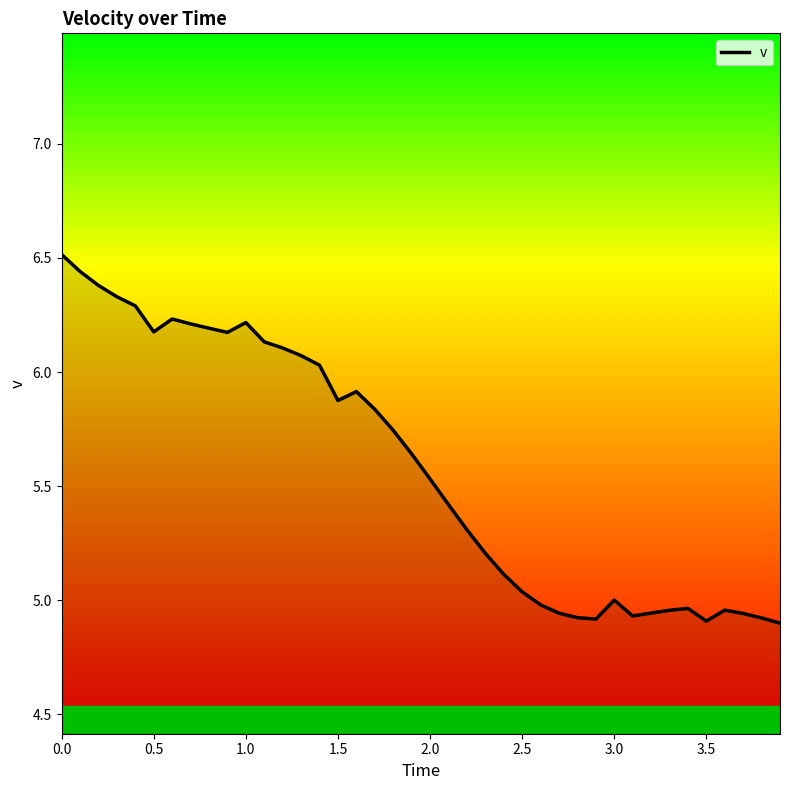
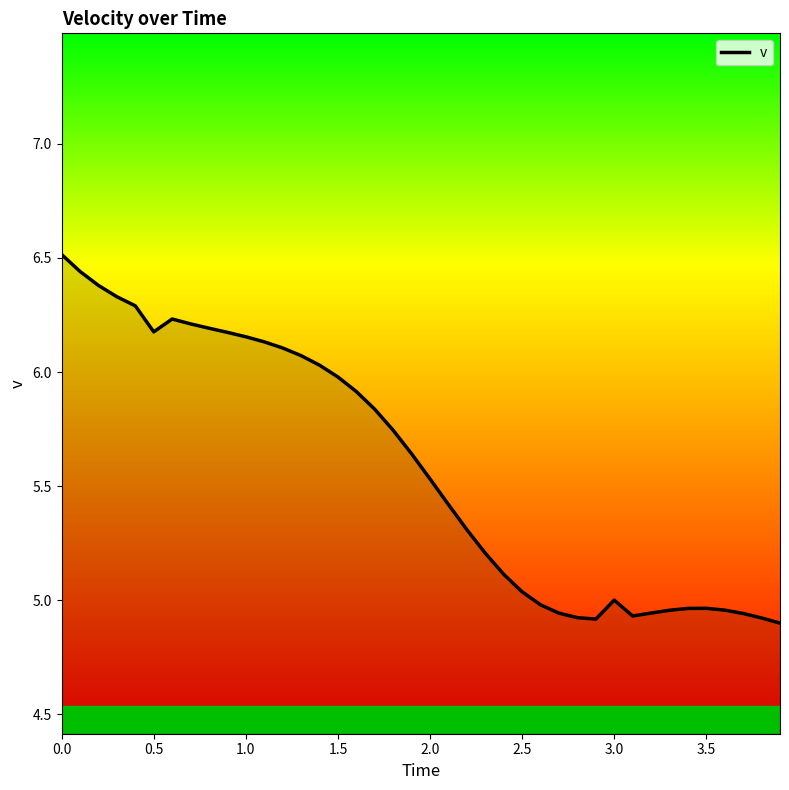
  {
    "0.0": 6.51,
    "0.5": 6.18,
-   "1.0": 6.22,
-   "1.5": 5.88,
+   "1.0": 6.15,
+   "1.5": 5.98,
    "2.0": 5.53,
    "2.5": 5.04,
    "3.0": 5.00,
-   "3.5": 4.91
+   "3.5": 4.96
  }
